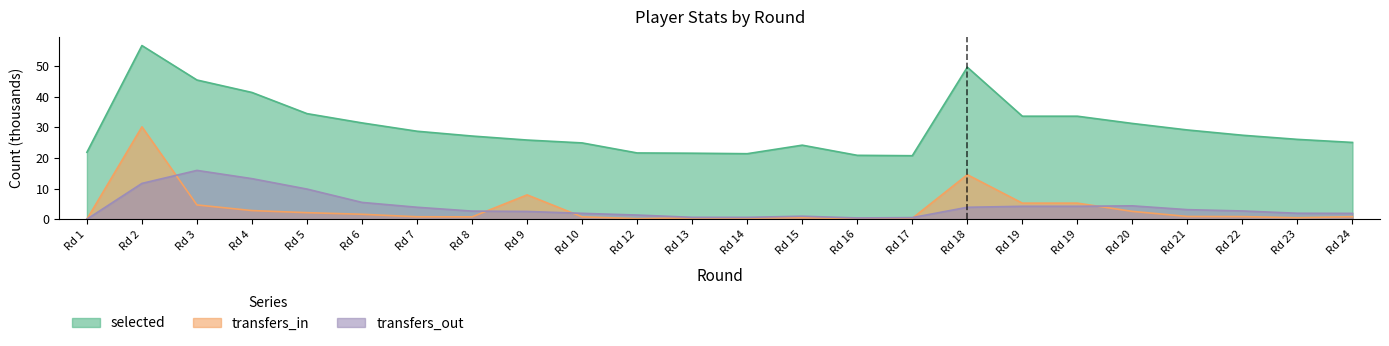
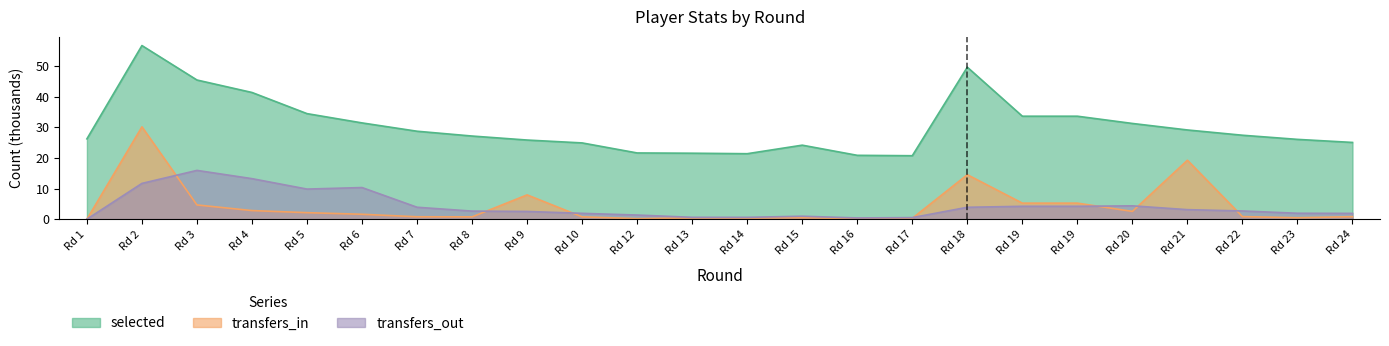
  {
    "selected": {
-     "Rd 1": 22,
+     "Rd 1": 26,
      "Rd 2": 57,
      "Rd 3": 45,
      "Rd 4": 41,
      "Rd 5": 34,
      "Rd 6": 31,
      "Rd 7": 29,
      "Rd 8": 27,
      "Rd 9": 26,
      "Rd 10": 25,
      "Rd 12": 22,
      "Rd 13": 22,
      "Rd 14": 21,
      "Rd 15": 24,
      "Rd 16": 21,
      "Rd 17": 21,
      "Rd 18": 50,
      "Rd 20": 31,
      "Rd 21": 29,
      "Rd 22": 27,
      "Rd 23": 26,
      "Rd 24": 25
    },
    "transfers_in": {
      "Rd 2": 30,
      "Rd 3": 5,
      "Rd 4": 3,
      "Rd 5": 2,
      "Rd 6": 2,
      "Rd 7": 1,
      "Rd 8": 1,
      "Rd 9": 8,
      "Rd 10": 1,
      "Rd 12": 0,
      "Rd 18": 15,
      "Rd 20": 3,
-     "Rd 21": 1,
+     "Rd 21": 19,
      "Rd 22": 1,
      "Rd 23": 0,
      "Rd 24": 1
    },
    "transfers_out": {
      "Rd 2": 12,
      "Rd 3": 16,
      "Rd 4": 13,
      "Rd 5": 10,
-     "Rd 6": 5,
+     "Rd 6": 10,
      "Rd 7": 4,
      "Rd 8": 3,
      "Rd 9": 3,
      "Rd 10": 2,
      "Rd 12": 1,
      "Rd 18": 4,
      "Rd 20": 4,
      "Rd 21": 3,
      "Rd 22": 3,
      "Rd 23": 2,
      "Rd 24": 2
    }
  }
